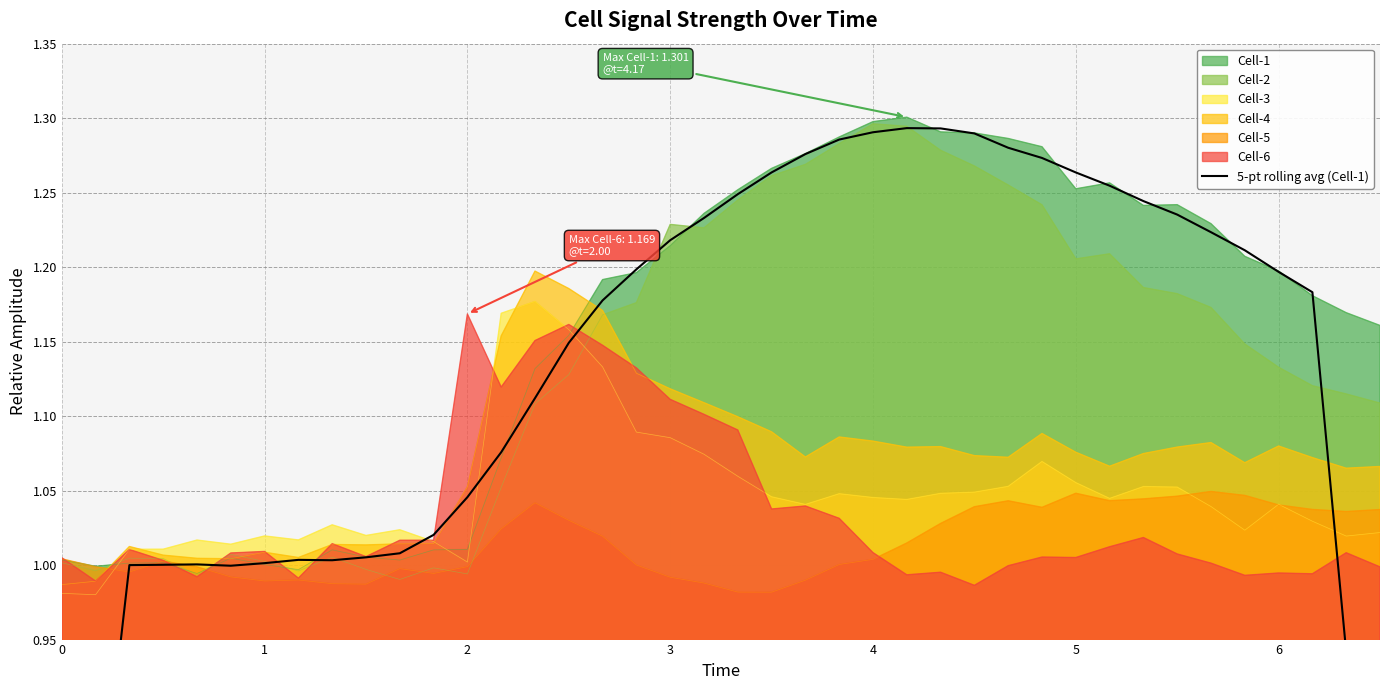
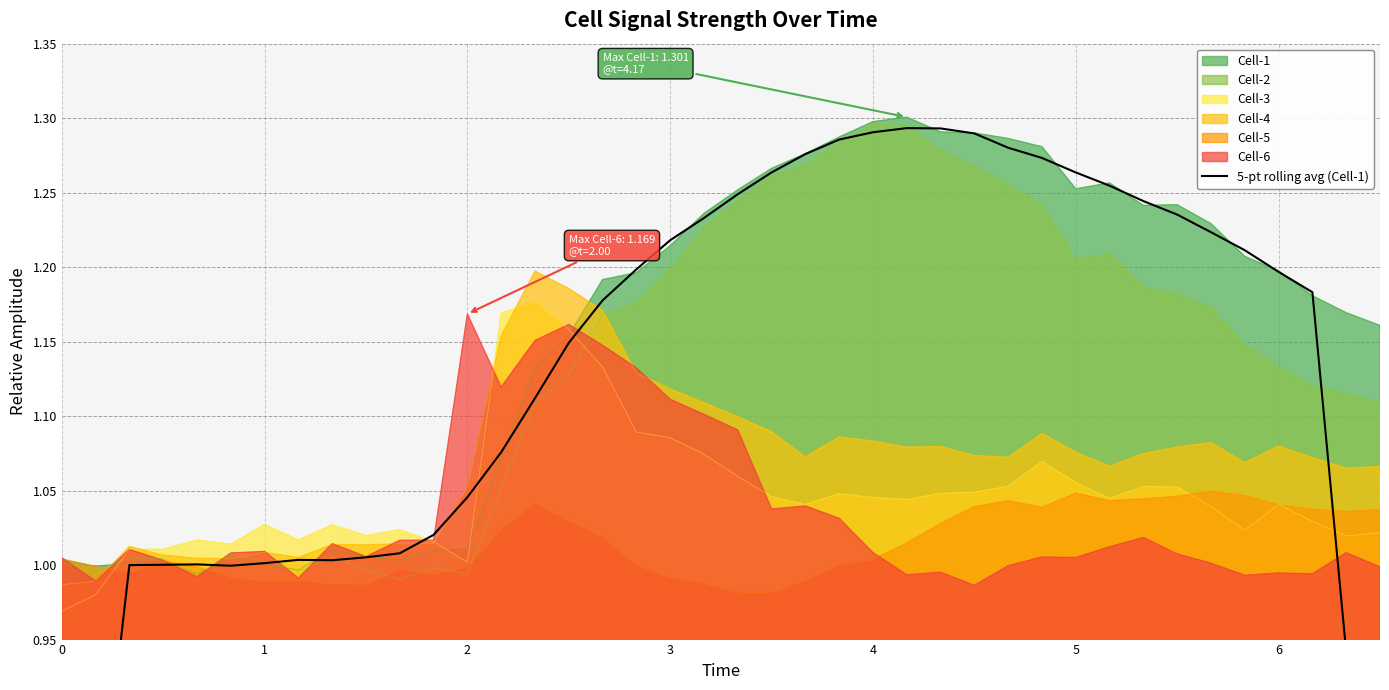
  {
    "Cell-1": {
      "2": 1.011,
      "3": 1.214,
      "5": 1.253
    },
    "Cell-2": {
      "0": 1.002,
      "2": 0.994,
-     "3": 1.229,
+     "3": 1.199,
      "5": 1.206,
      "6": 1.133
    },
    "Cell-3": {
-     "0": 0.981,
-     "1": 1.020,
+     "0": 0.969,
+     "1": 1.027,
      "2": 1.002,
      "3": 1.086,
      "4": 1.045,
      "5": 1.055
    },
    "Cell-6": {
      "2": 1.169,
      "3": 1.111,
      "4": 1.008,
      "5": 1.005,
      "6": 0.995
    },
    "5-pt rolling avg (Cell-1)": {
      "2": 1.046,
      "3": 1.218,
      "4": 1.291,
      "5": 1.264
    }
  }
